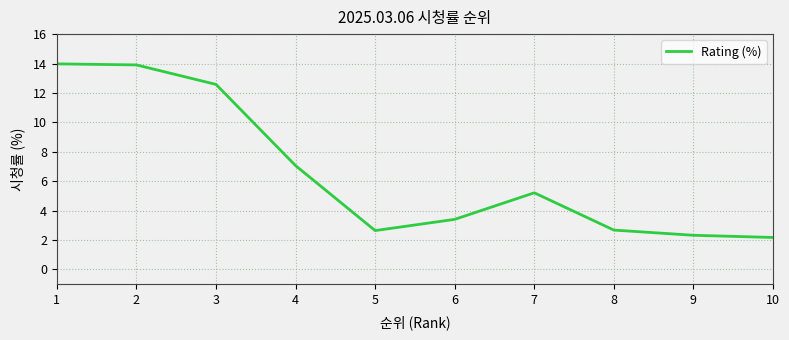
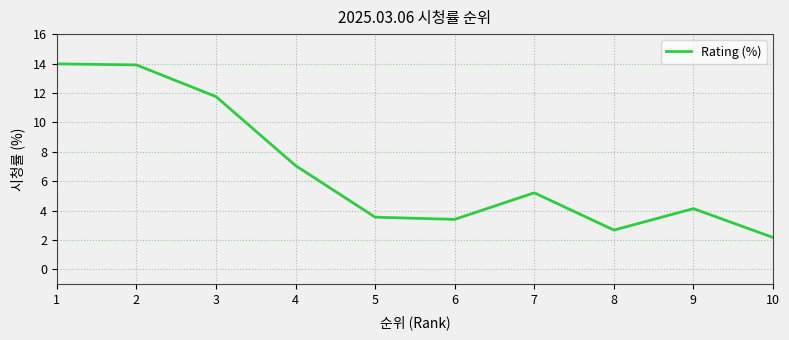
  {
    "1": 14.0,
    "2": 13.9,
-   "3": 12.6,
+   "3": 11.8,
    "4": 7.1,
-   "5": 2.6,
+   "5": 3.6,
    "6": 3.4,
    "7": 5.2,
    "8": 2.7,
-   "9": 2.3,
+   "9": 4.1,
    "10": 2.2
  }
